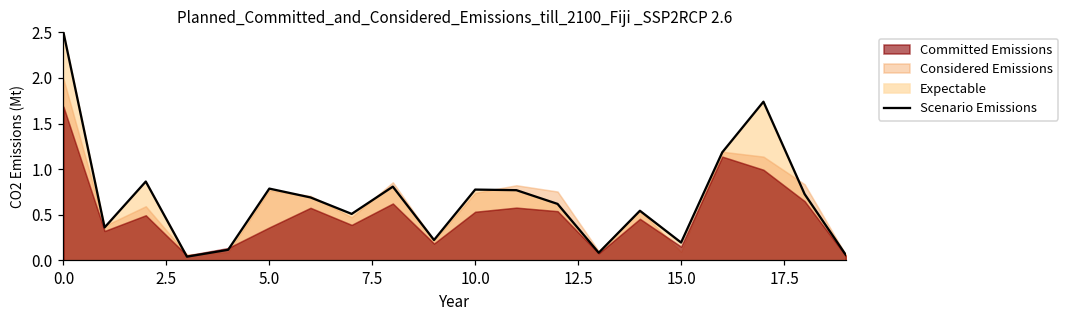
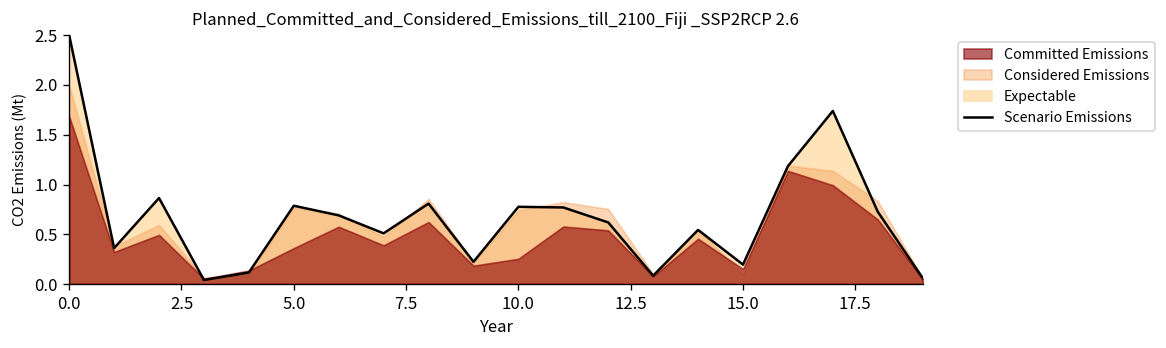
  {
    "Committed Emissions": {
      "0.0": 1.7,
      "5.0": 0.4,
-     "10.0": 0.5,
+     "10.0": 0.3,
      "15.0": 0.2
    }
  }
